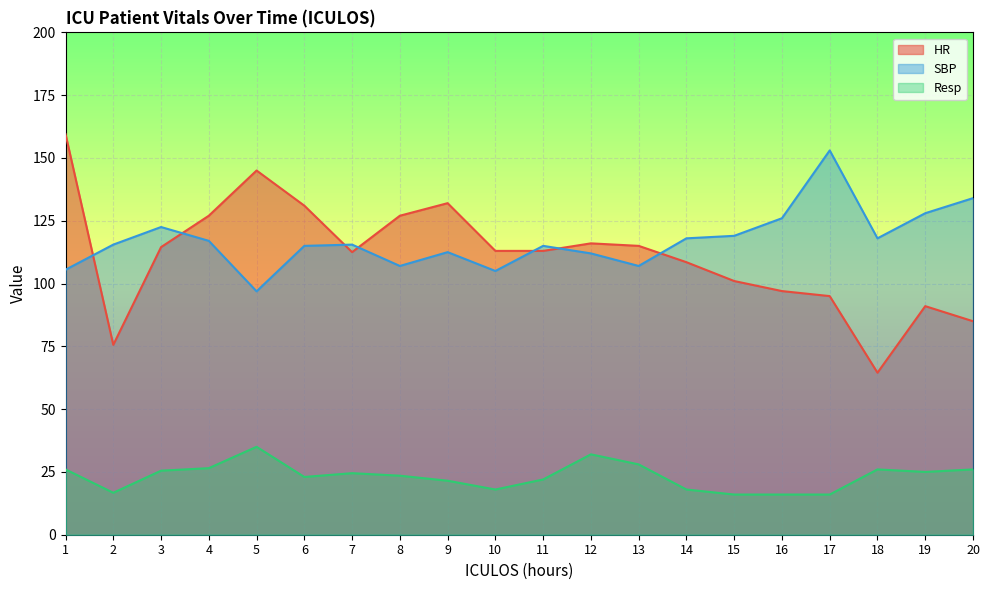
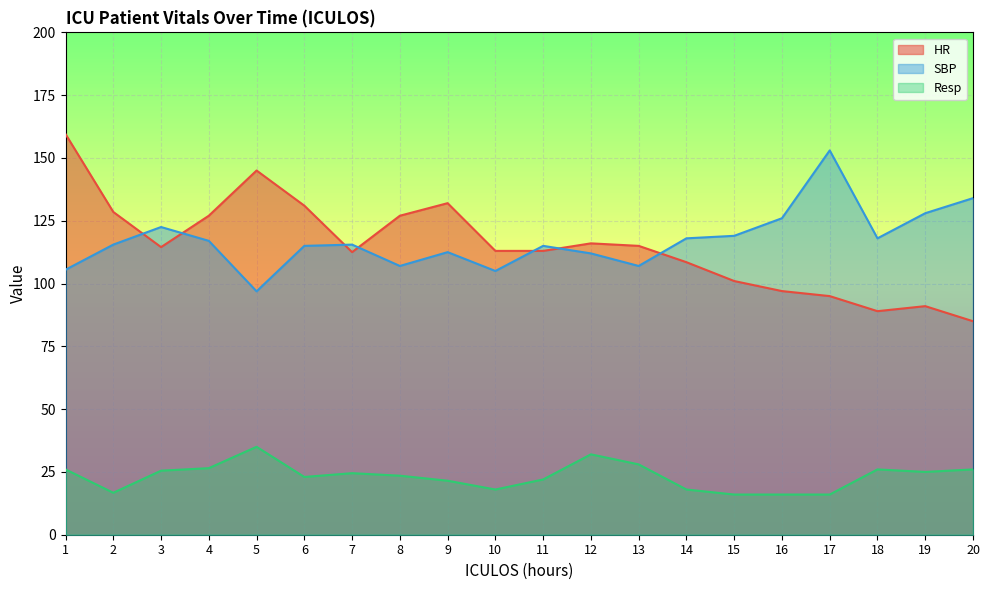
  {
    "HR": {
      "1": 160,
-     "2": 76,
+     "2": 129,
      "3": 115,
      "4": 127,
      "5": 145,
      "6": 131,
      "7": 113,
      "8": 127,
      "9": 132,
      "10": 113,
      "11": 113,
      "12": 116,
      "13": 115,
      "14": 109,
      "15": 101,
      "16": 97,
      "17": 95,
-     "18": 65,
+     "18": 89,
      "19": 91,
      "20": 85
    },
    "SBP": {
      "1": 106,
      "2": 116,
      "3": 123,
      "4": 117,
      "5": 97,
      "6": 115,
      "7": 116,
      "8": 107,
      "9": 113,
      "10": 105,
      "11": 115,
      "12": 112,
      "13": 107,
      "14": 118,
      "15": 119,
      "16": 126,
      "17": 153,
      "18": 118,
      "19": 128,
      "20": 134
    },
    "Resp": {
      "1": 26,
      "2": 17,
      "3": 26,
      "4": 27,
      "5": 35,
      "6": 23,
      "7": 25,
      "8": 24,
      "9": 22,
      "10": 18,
      "11": 22,
      "12": 32,
      "13": 28,
      "14": 18,
      "15": 16,
      "16": 16,
      "17": 16,
      "18": 26,
      "19": 25,
      "20": 26
    }
  }
